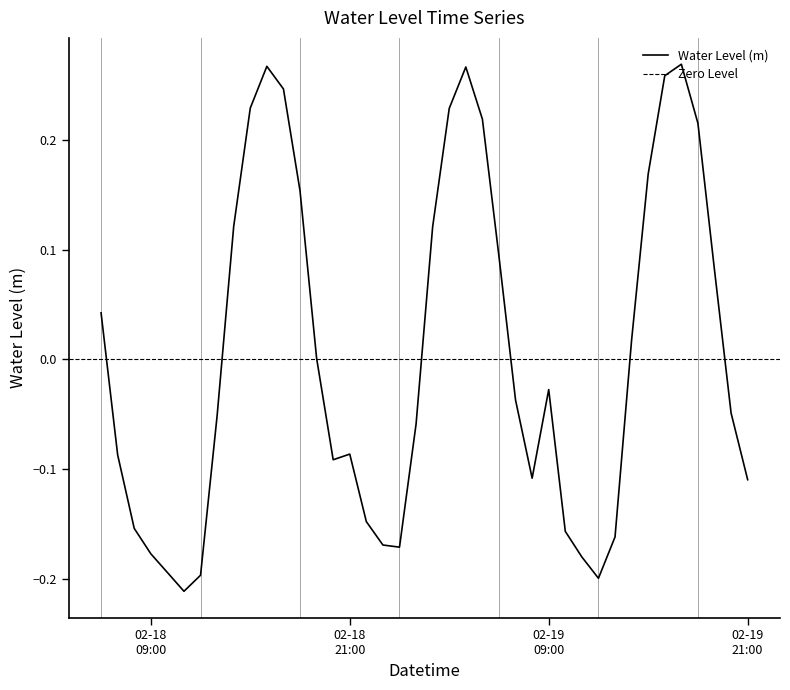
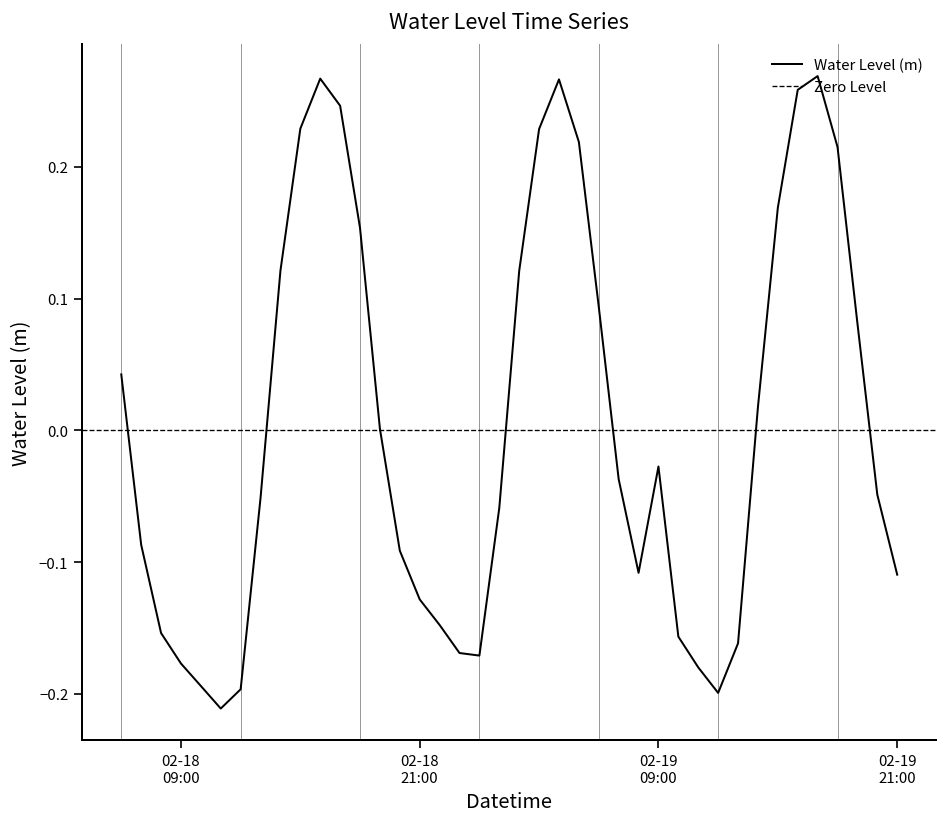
  {
    "02-18 09:00": -0.177,
-   "02-18 21:00": -0.086,
+   "02-18 21:00": -0.128,
    "02-19 09:00": -0.027,
    "02-19 21:00": -0.109
  }
